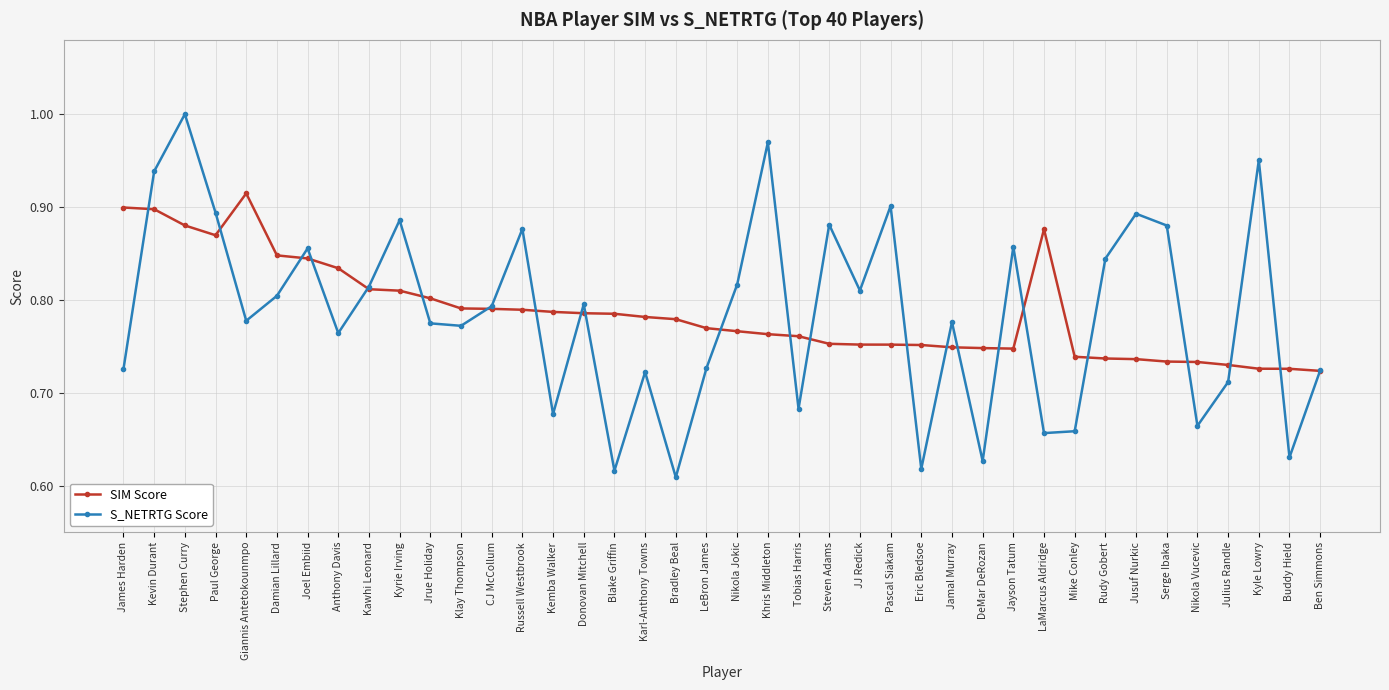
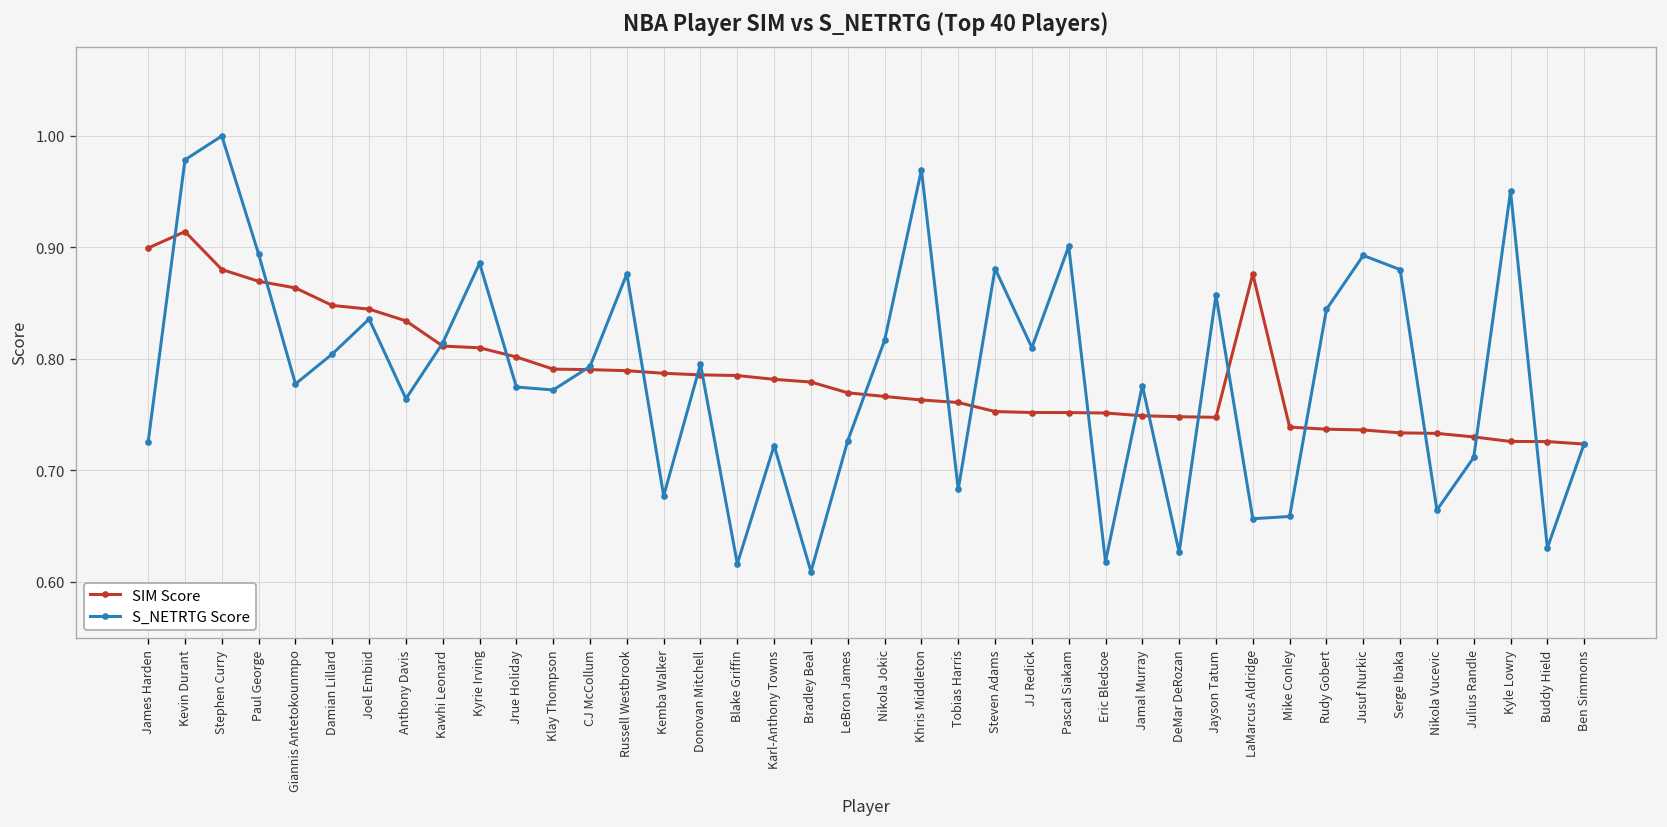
  {
    "SIM Score": {
      "James Harden": 0.90,
-     "Kevin Durant": 0.90,
+     "Kevin Durant": 0.91,
      "Stephen Curry": 0.88,
      "Paul George": 0.87,
-     "Giannis Antetokounmpo": 0.91,
+     "Giannis Antetokounmpo": 0.86,
      "Damian Lillard": 0.85,
      "Joel Embiid": 0.84,
      "Anthony Davis": 0.83,
      "Kawhi Leonard": 0.81,
      "Kyrie Irving": 0.81,
      "Jrue Holiday": 0.80,
      "Klay Thompson": 0.79,
      "CJ McCollum": 0.79,
      "Russell Westbrook": 0.79,
      "Kemba Walker": 0.79,
      "Donovan Mitchell": 0.79,
      "Blake Griffin": 0.79,
      "Karl-Anthony Towns": 0.78,
      "Bradley Beal": 0.78,
      "LeBron James": 0.77,
      "Nikola Jokic": 0.77,
      "Khris Middleton": 0.76,
      "Tobias Harris": 0.76,
      "Steven Adams": 0.75,
      "JJ Redick": 0.75,
      "Pascal Siakam": 0.75,
      "Eric Bledsoe": 0.75,
      "Jamal Murray": 0.75,
      "DeMar DeRozan": 0.75,
      "Jayson Tatum": 0.75,
      "LaMarcus Aldridge": 0.88,
      "Mike Conley": 0.74,
      "Rudy Gobert": 0.74,
      "Jusuf Nurkic": 0.74,
      "Serge Ibaka": 0.73,
      "Nikola Vucevic": 0.73,
      "Julius Randle": 0.73,
      "Kyle Lowry": 0.73,
      "Buddy Hield": 0.73
    },
    "S_NETRTG Score": {
      "James Harden": 0.73,
-     "Kevin Durant": 0.94,
+     "Kevin Durant": 0.98,
      "Stephen Curry": 1.00,
      "Paul George": 0.89,
      "Giannis Antetokounmpo": 0.78,
      "Damian Lillard": 0.80,
-     "Joel Embiid": 0.86,
+     "Joel Embiid": 0.84,
      "Anthony Davis": 0.76,
      "Kawhi Leonard": 0.81,
      "Kyrie Irving": 0.89,
      "Jrue Holiday": 0.77,
      "Klay Thompson": 0.77,
      "CJ McCollum": 0.79,
      "Russell Westbrook": 0.88,
      "Kemba Walker": 0.68,
      "Donovan Mitchell": 0.80,
      "Blake Griffin": 0.62,
      "Karl-Anthony Towns": 0.72,
      "Bradley Beal": 0.61,
      "LeBron James": 0.73,
      "Nikola Jokic": 0.82,
      "Khris Middleton": 0.97,
      "Tobias Harris": 0.68,
      "Steven Adams": 0.88,
      "JJ Redick": 0.81,
      "Pascal Siakam": 0.90,
      "Eric Bledsoe": 0.62,
      "Jamal Murray": 0.78,
      "DeMar DeRozan": 0.63,
      "Jayson Tatum": 0.86,
      "LaMarcus Aldridge": 0.66,
      "Mike Conley": 0.66,
      "Rudy Gobert": 0.84,
      "Jusuf Nurkic": 0.89,
      "Serge Ibaka": 0.88,
      "Nikola Vucevic": 0.66,
      "Julius Randle": 0.71,
      "Kyle Lowry": 0.95,
      "Buddy Hield": 0.63
    }
  }
